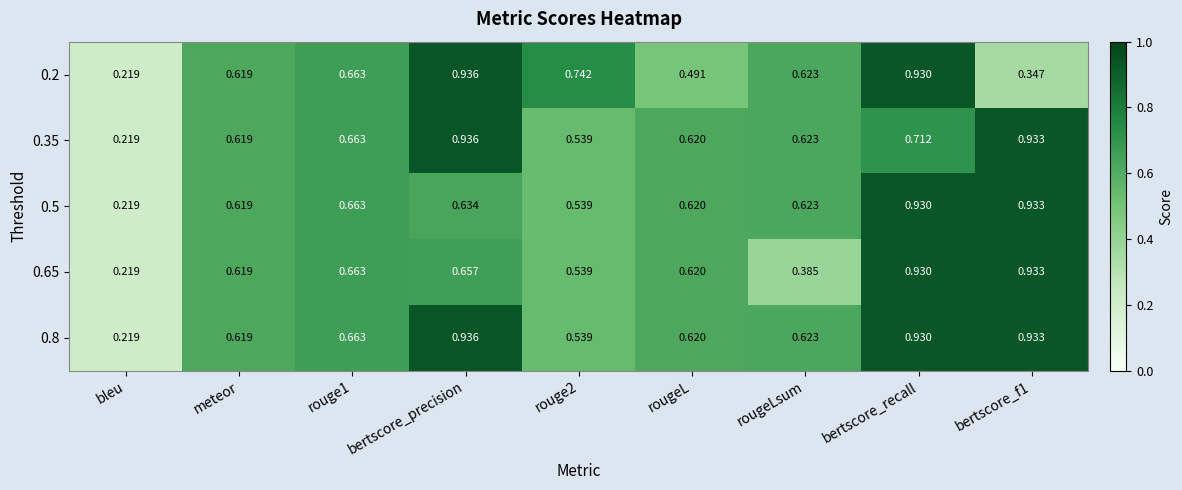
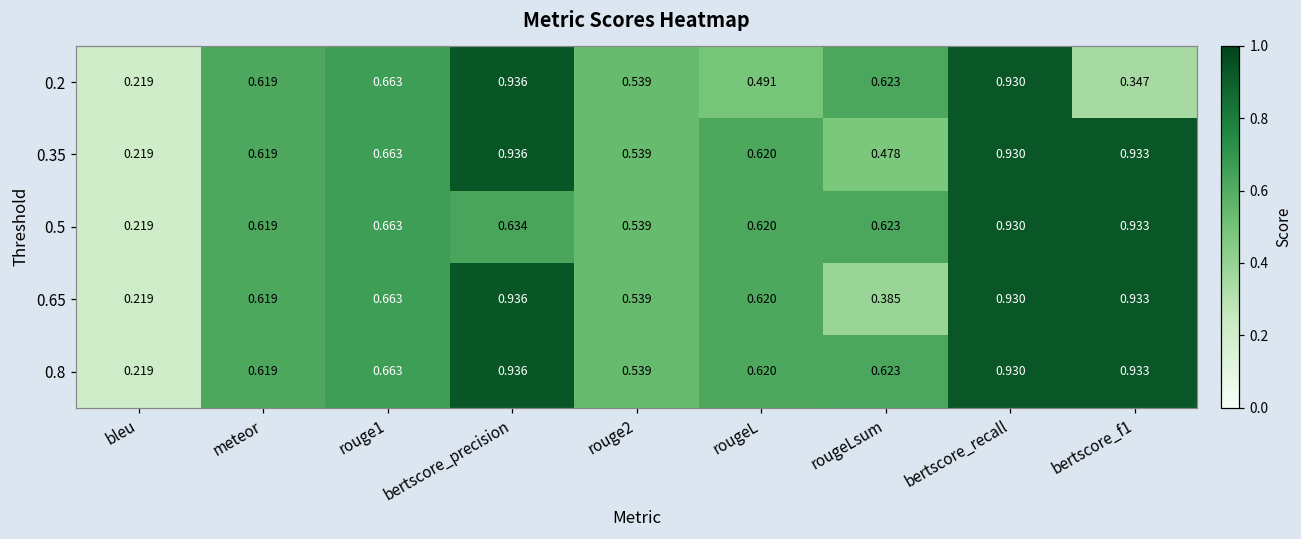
  {
    "0.2": {
      "bleu": 0.219,
      "meteor": 0.619,
      "rouge1": 0.663,
      "bertscore_precision": 0.936,
-     "rouge2": 0.742,
+     "rouge2": 0.539,
      "rougeL": 0.491,
      "rougeLsum": 0.623,
      "bertscore_recall": 0.930,
      "bertscore_f1": 0.347
    },
    "0.35": {
      "bleu": 0.219,
      "meteor": 0.619,
      "rouge1": 0.663,
      "bertscore_precision": 0.936,
      "rouge2": 0.539,
      "rougeL": 0.620,
-     "rougeLsum": 0.623,
-     "bertscore_recall": 0.712,
+     "rougeLsum": 0.478,
+     "bertscore_recall": 0.930,
      "bertscore_f1": 0.933
    },
    "0.5": {
      "bleu": 0.219,
      "meteor": 0.619,
      "rouge1": 0.663,
      "bertscore_precision": 0.634,
      "rouge2": 0.539,
      "rougeL": 0.620,
      "rougeLsum": 0.623,
      "bertscore_recall": 0.930,
      "bertscore_f1": 0.933
    },
    "0.65": {
      "bleu": 0.219,
      "meteor": 0.619,
      "rouge1": 0.663,
-     "bertscore_precision": 0.657,
+     "bertscore_precision": 0.936,
      "rouge2": 0.539,
      "rougeL": 0.620,
      "rougeLsum": 0.385,
      "bertscore_recall": 0.930,
      "bertscore_f1": 0.933
    },
    "0.8": {
      "bleu": 0.219,
      "meteor": 0.619,
      "rouge1": 0.663,
      "bertscore_precision": 0.936,
      "rouge2": 0.539,
      "rougeL": 0.620,
      "rougeLsum": 0.623,
      "bertscore_recall": 0.930,
      "bertscore_f1": 0.933
    }
  }
